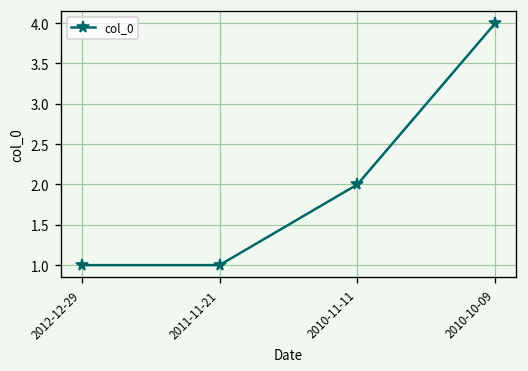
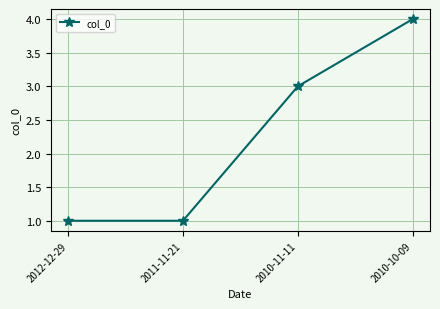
  {
    "2012-12-29": 1,
    "2011-11-21": 1,
-   "2010-11-11": 2,
+   "2010-11-11": 3,
    "2010-10-09": 4
  }
